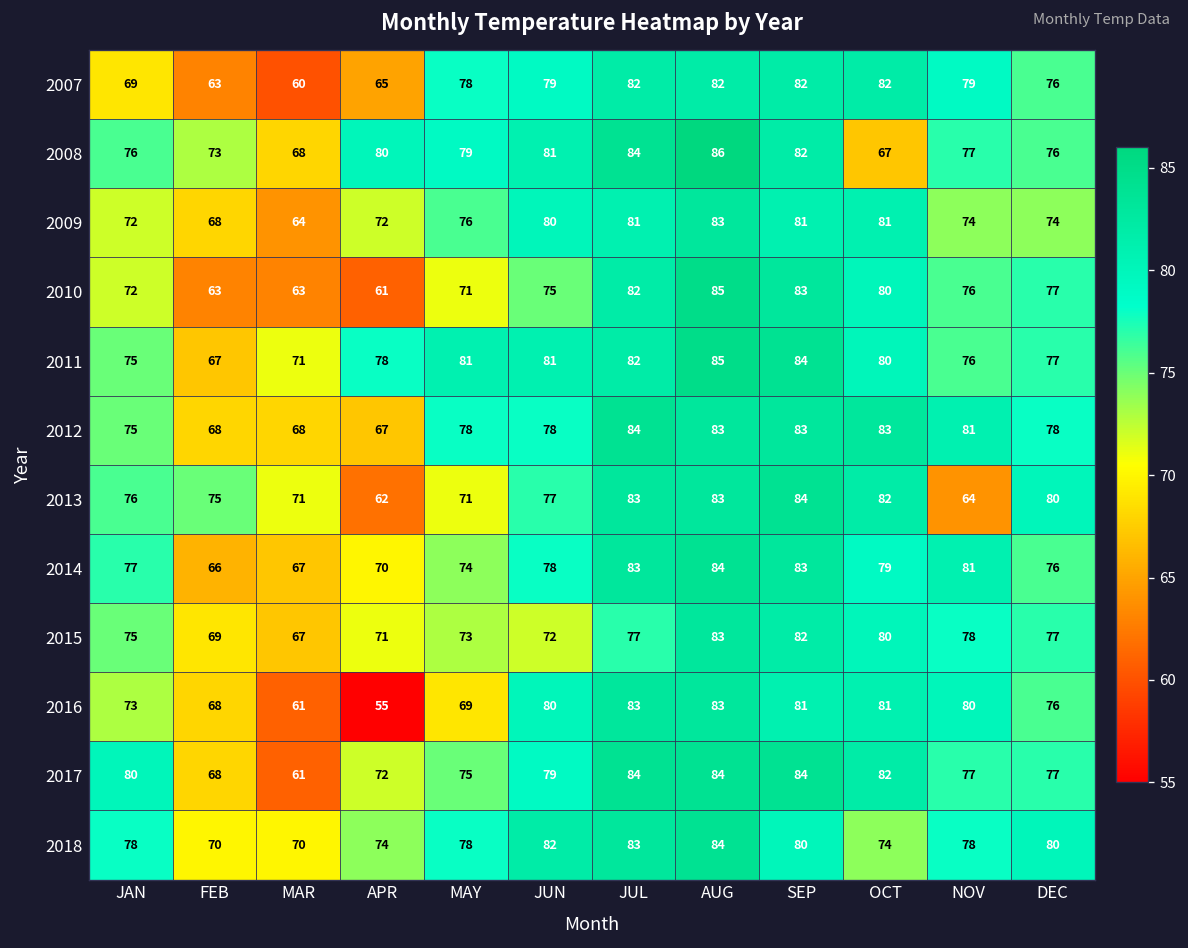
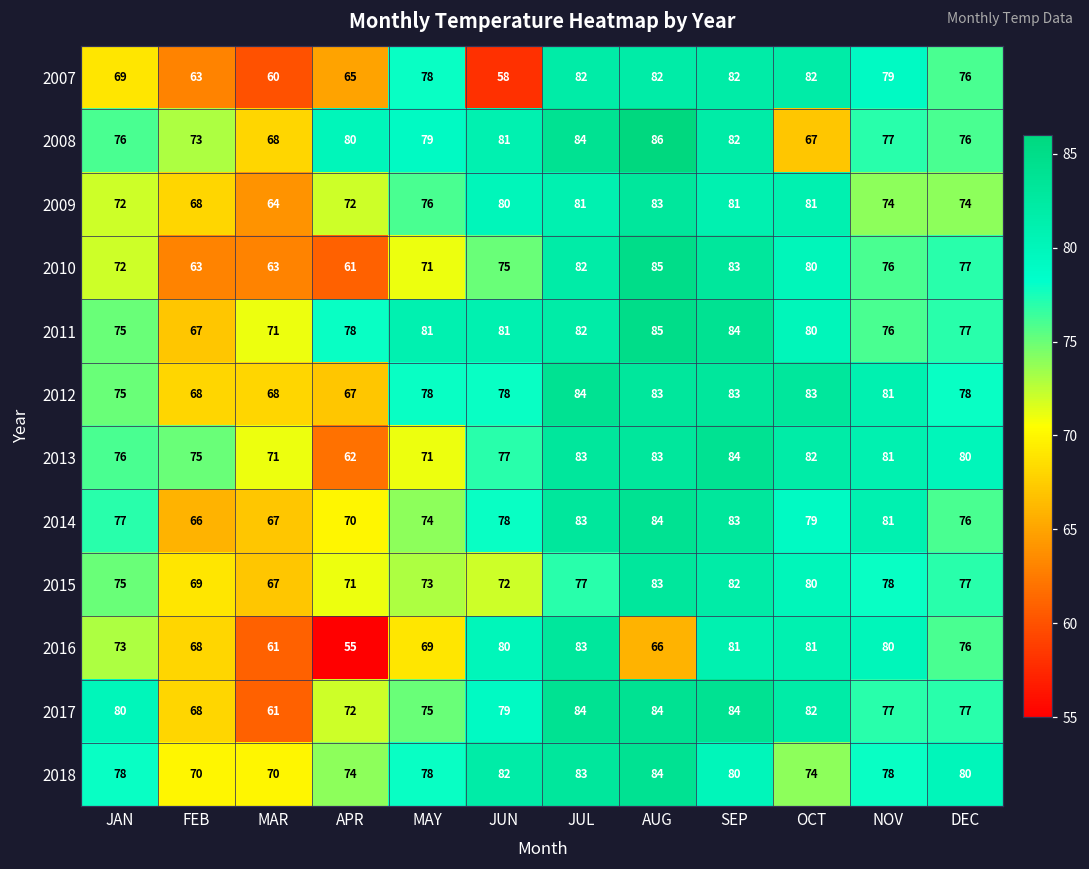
  {
    "2007": {
      "JAN": 69,
      "FEB": 63,
      "MAR": 60,
      "APR": 65,
      "MAY": 78,
-     "JUN": 79,
+     "JUN": 58,
      "JUL": 82,
      "AUG": 82,
      "SEP": 82,
      "OCT": 82,
      "NOV": 79,
      "DEC": 76
    },
    "2008": {
      "JAN": 76,
      "FEB": 73,
      "MAR": 68,
      "APR": 80,
      "MAY": 79,
      "JUN": 81,
      "JUL": 84,
      "AUG": 86,
      "SEP": 82,
      "OCT": 67,
      "NOV": 77,
      "DEC": 76
    },
    "2009": {
      "JAN": 72,
      "FEB": 68,
      "MAR": 64,
      "APR": 72,
      "MAY": 76,
      "JUN": 80,
      "JUL": 81,
      "AUG": 83,
      "SEP": 81,
      "OCT": 81,
      "NOV": 74,
      "DEC": 74
    },
    "2010": {
      "JAN": 72,
      "FEB": 63,
      "MAR": 63,
      "APR": 61,
      "MAY": 71,
      "JUN": 75,
      "JUL": 82,
      "AUG": 85,
      "SEP": 83,
      "OCT": 80,
      "NOV": 76,
      "DEC": 77
    },
    "2011": {
      "JAN": 75,
      "FEB": 67,
      "MAR": 71,
      "APR": 78,
      "MAY": 81,
      "JUN": 81,
      "JUL": 82,
      "AUG": 85,
      "SEP": 84,
      "OCT": 80,
      "NOV": 76,
      "DEC": 77
    },
    "2012": {
      "JAN": 75,
      "FEB": 68,
      "MAR": 68,
      "APR": 67,
      "MAY": 78,
      "JUN": 78,
      "JUL": 84,
      "AUG": 83,
      "SEP": 83,
      "OCT": 83,
      "NOV": 81,
      "DEC": 78
    },
    "2013": {
      "JAN": 76,
      "FEB": 75,
      "MAR": 71,
      "APR": 62,
      "MAY": 71,
      "JUN": 77,
      "JUL": 83,
      "AUG": 83,
      "SEP": 84,
      "OCT": 82,
-     "NOV": 64,
+     "NOV": 81,
      "DEC": 80
    },
    "2014": {
      "JAN": 77,
      "FEB": 66,
      "MAR": 67,
      "APR": 70,
      "MAY": 74,
      "JUN": 78,
      "JUL": 83,
      "AUG": 84,
      "SEP": 83,
      "OCT": 79,
      "NOV": 81,
      "DEC": 76
    },
    "2015": {
      "JAN": 75,
      "FEB": 69,
      "MAR": 67,
      "APR": 71,
      "MAY": 73,
      "JUN": 72,
      "JUL": 77,
      "AUG": 83,
      "SEP": 82,
      "OCT": 80,
      "NOV": 78,
      "DEC": 77
    },
    "2016": {
      "JAN": 73,
      "FEB": 68,
      "MAR": 61,
      "APR": 55,
      "MAY": 69,
      "JUN": 80,
      "JUL": 83,
-     "AUG": 83,
+     "AUG": 66,
      "SEP": 81,
      "OCT": 81,
      "NOV": 80,
      "DEC": 76
    },
    "2017": {
      "JAN": 80,
      "FEB": 68,
      "MAR": 61,
      "APR": 72,
      "MAY": 75,
      "JUN": 79,
      "JUL": 84,
      "AUG": 84,
      "SEP": 84,
      "OCT": 82,
      "NOV": 77,
      "DEC": 77
    },
    "2018": {
      "JAN": 78,
      "FEB": 70,
      "MAR": 70,
      "APR": 74,
      "MAY": 78,
      "JUN": 82,
      "JUL": 83,
      "AUG": 84,
      "SEP": 80,
      "OCT": 74,
      "NOV": 78,
      "DEC": 80
    }
  }
